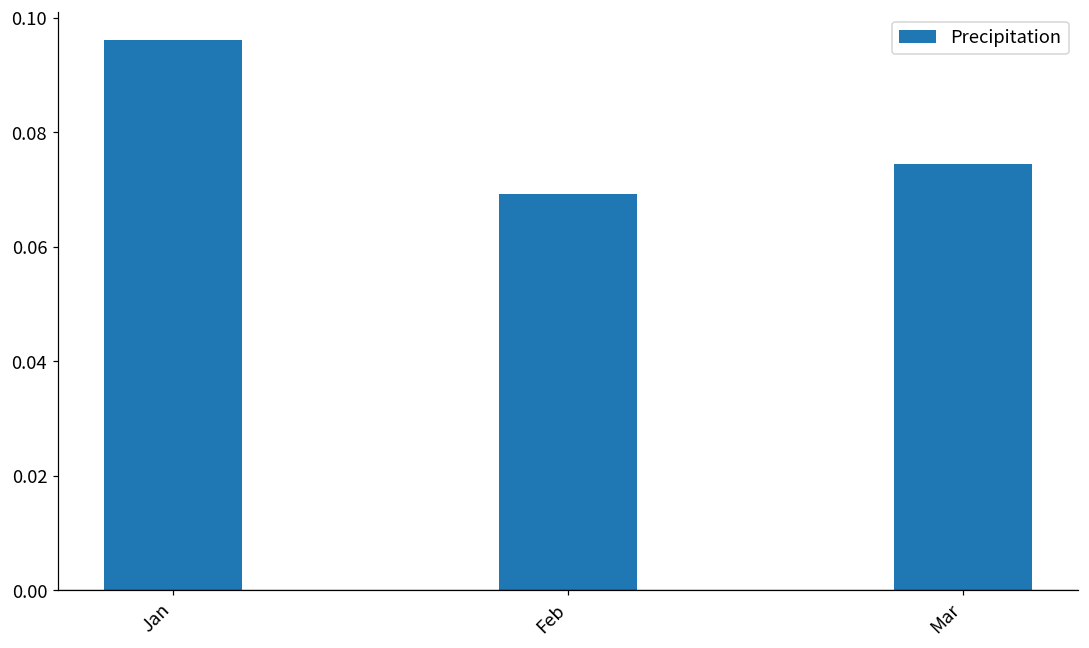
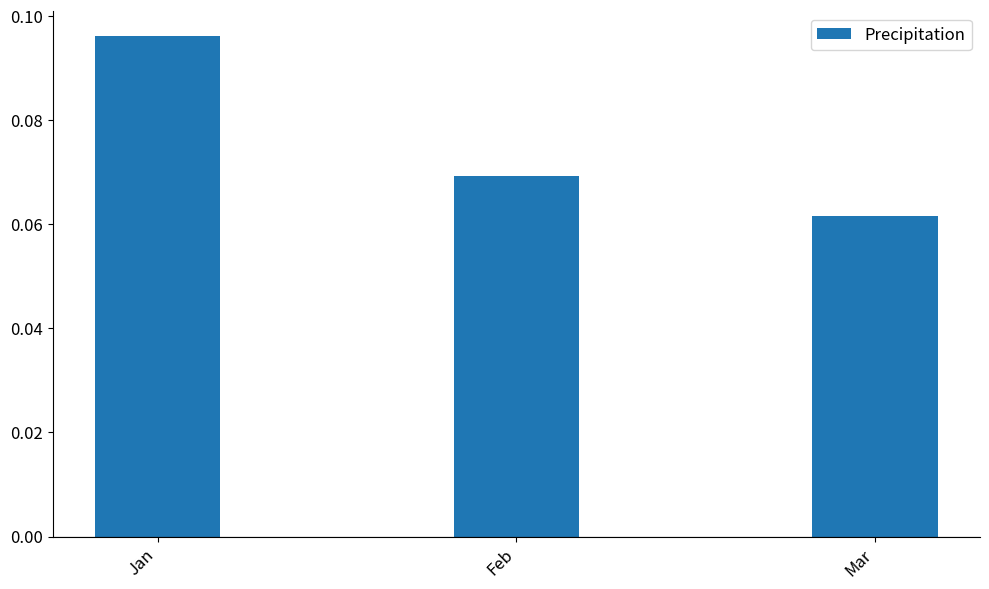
  {
    "Jan": 0.096,
    "Feb": 0.069,
-   "Mar": 0.074
+   "Mar": 0.062
  }
